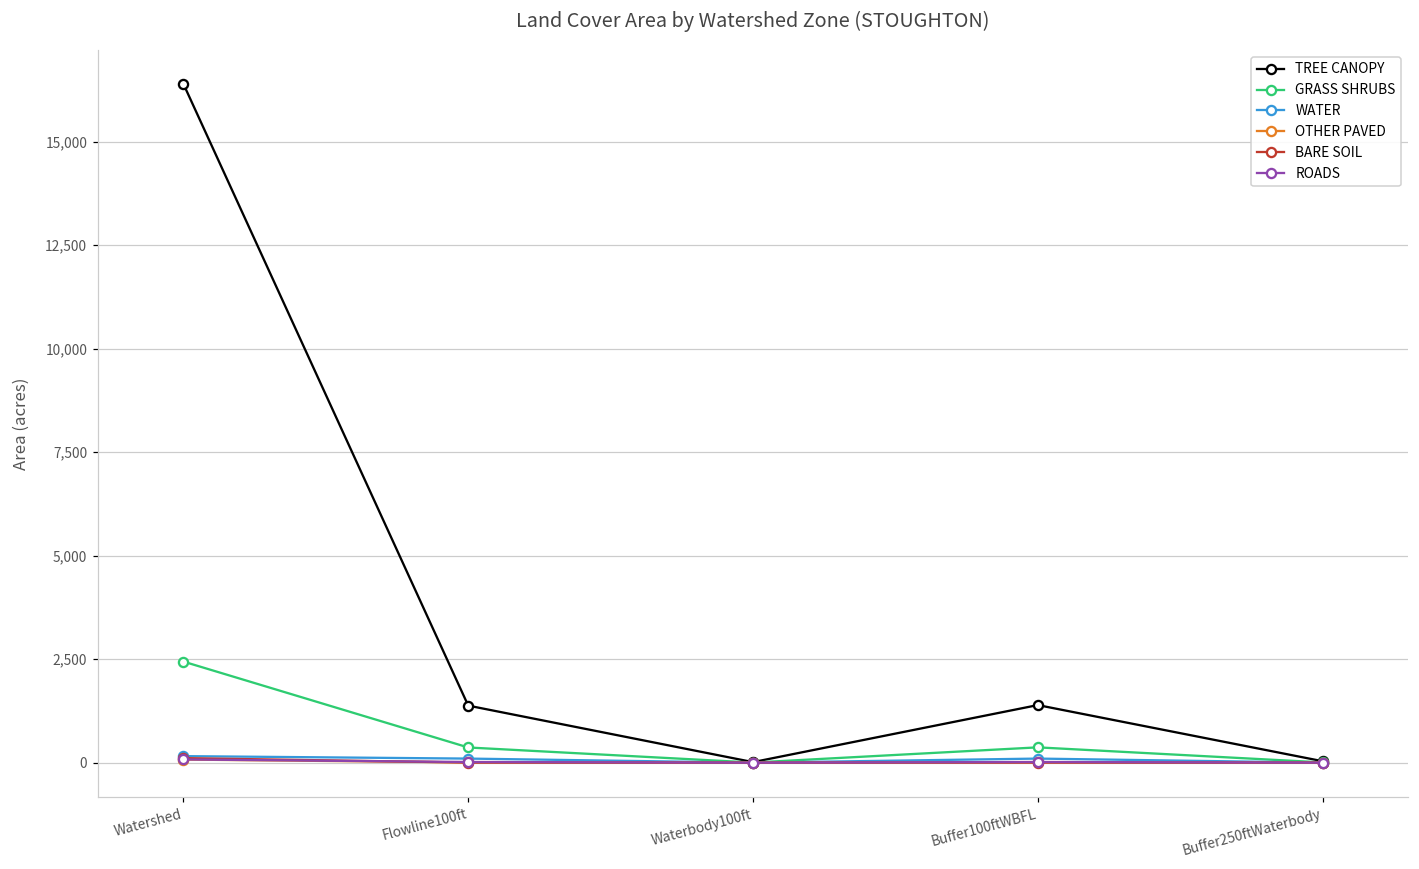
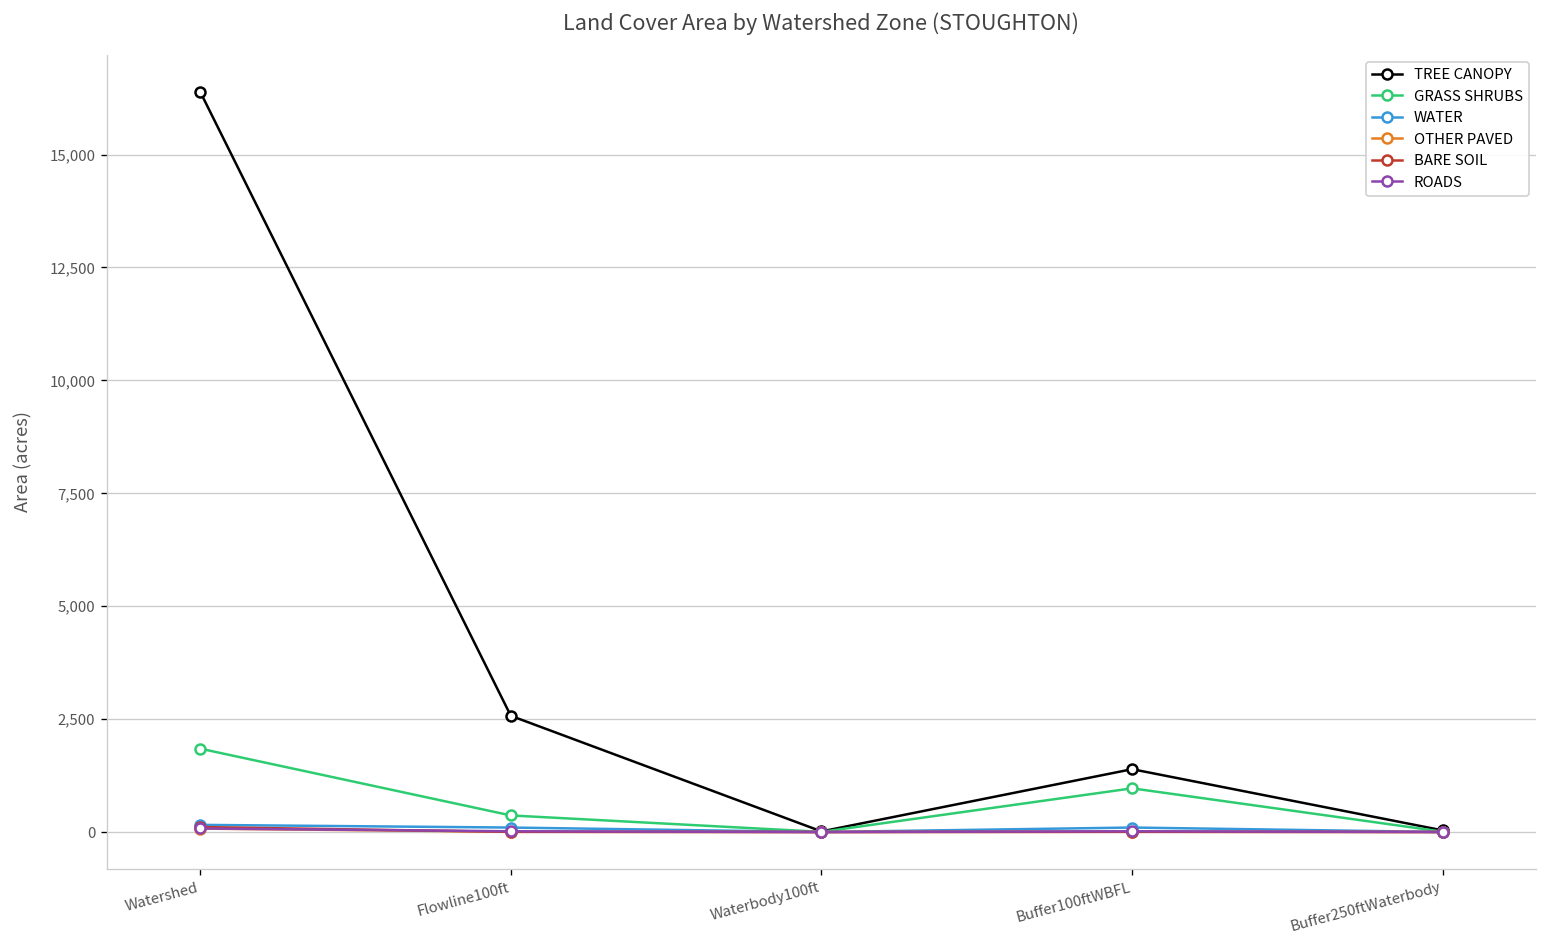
  {
    "TREE CANOPY": {
      "Watershed": "16,400",
-     "Flowline100ft": "1,400",
+     "Flowline100ft": "2,600",
      "Buffer100ftWBFL": "1,400"
    },
    "GRASS SHRUBS": {
-     "Watershed": "2,400",
+     "Watershed": "1,800",
      "Flowline100ft": "400",
-     "Buffer100ftWBFL": "400"
+     "Buffer100ftWBFL": "1,000"
    },
    "WATER": {
      "Flowline100ft": "100",
      "Buffer100ftWBFL": "100"
    }
  }
